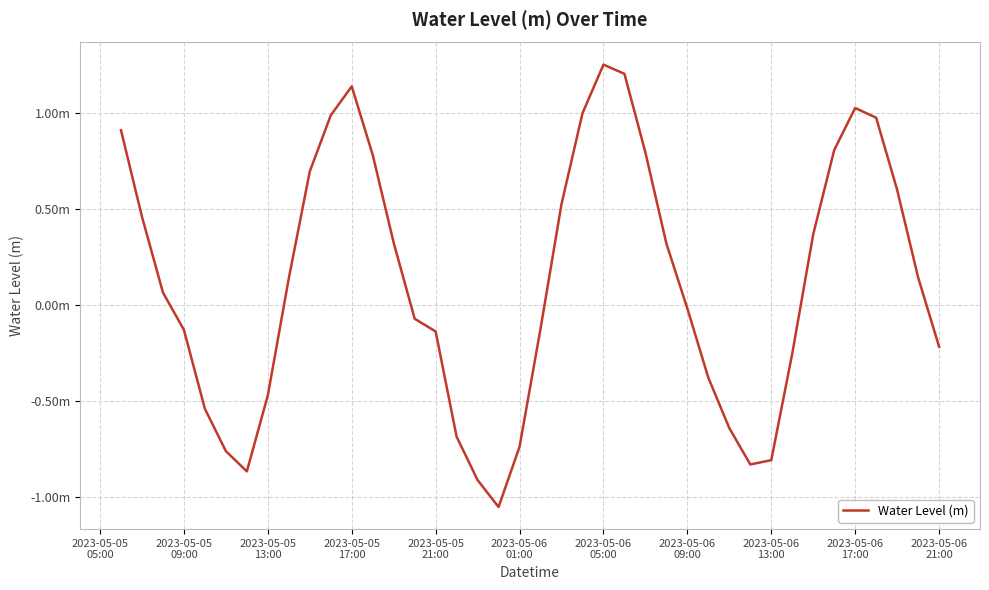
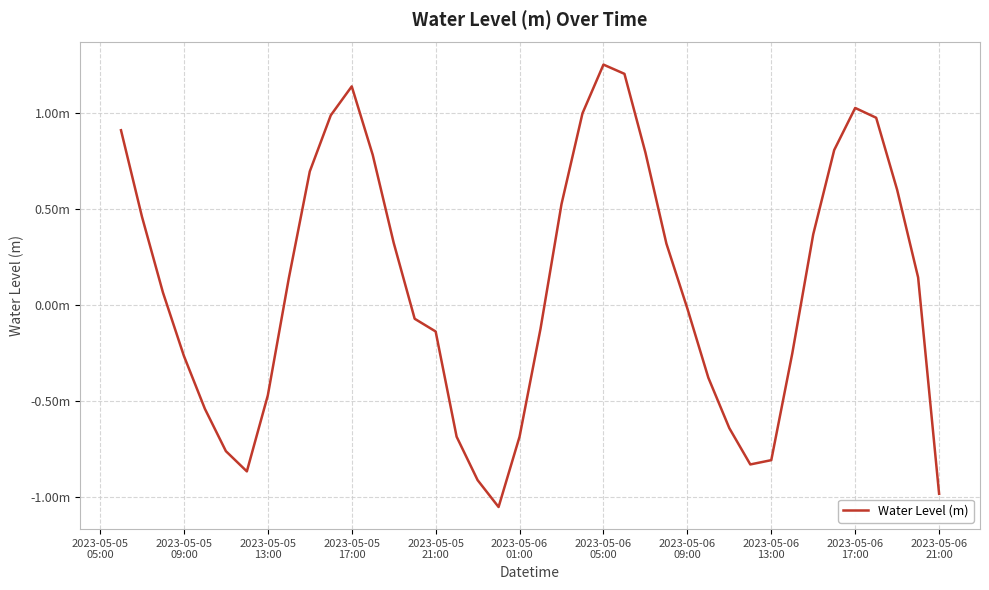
  {
-   "2023-05-05 09:00": "-0.13m",
+   "2023-05-05 09:00": "-0.26m",
    "2023-05-05 13:00": "-0.47m",
    "2023-05-05 17:00": "1.14m",
    "2023-05-05 21:00": "-0.14m",
-   "2023-05-06 01:00": "-0.74m",
+   "2023-05-06 01:00": "-0.69m",
    "2023-05-06 05:00": "1.25m",
    "2023-05-06 09:00": "-0.02m",
    "2023-05-06 13:00": "-0.81m",
    "2023-05-06 17:00": "1.03m",
-   "2023-05-06 21:00": "-0.22m"
+   "2023-05-06 21:00": "-0.98m"
  }
